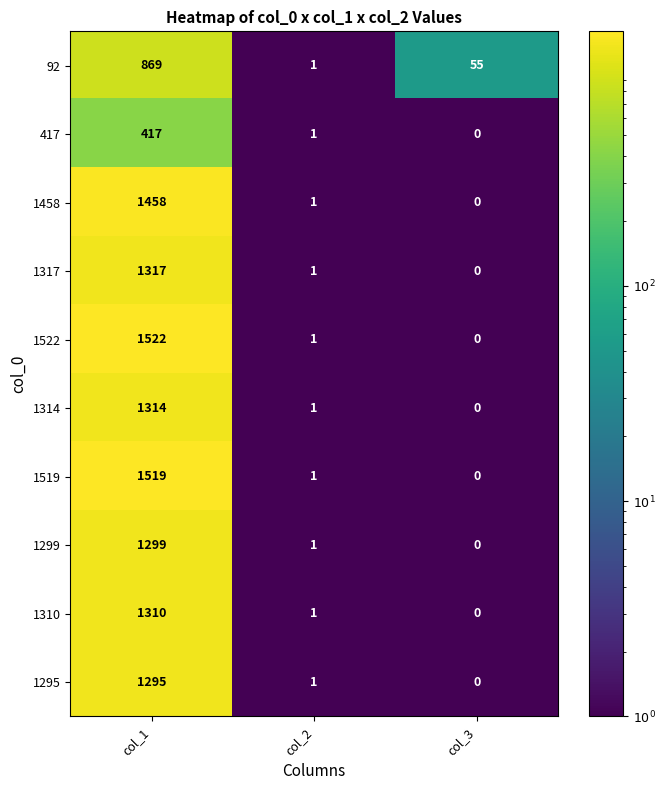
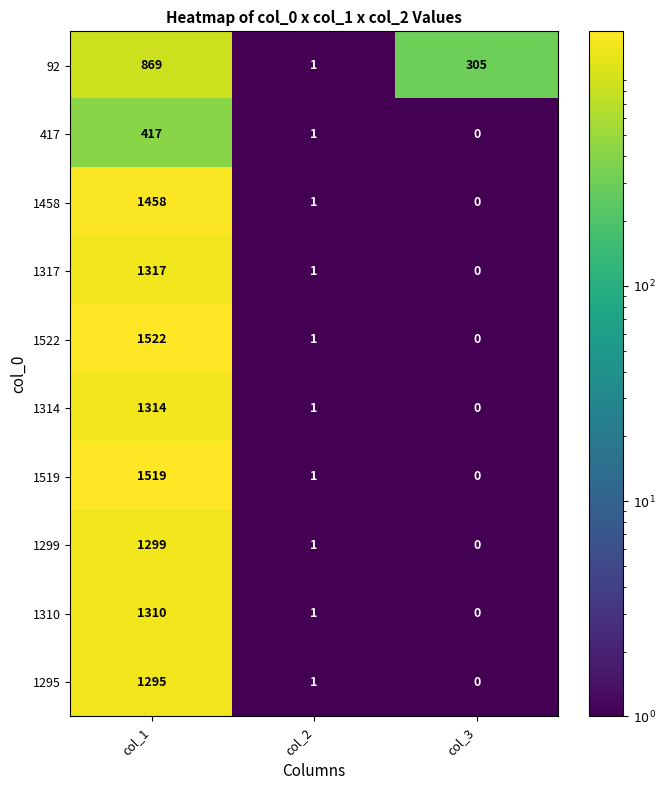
  {
    "92": {
      "col_1": 869,
      "col_2": 1,
-     "col_3": 55
+     "col_3": 305
    },
    "417": {
      "col_1": 417,
      "col_2": 1,
      "col_3": 0
    },
    "1458": {
      "col_1": 1458,
      "col_2": 1,
      "col_3": 0
    },
    "1317": {
      "col_1": 1317,
      "col_2": 1,
      "col_3": 0
    },
    "1522": {
      "col_1": 1522,
      "col_2": 1,
      "col_3": 0
    },
    "1314": {
      "col_1": 1314,
      "col_2": 1,
      "col_3": 0
    },
    "1519": {
      "col_1": 1519,
      "col_2": 1,
      "col_3": 0
    },
    "1299": {
      "col_1": 1299,
      "col_2": 1,
      "col_3": 0
    },
    "1310": {
      "col_1": 1310,
      "col_2": 1,
      "col_3": 0
    },
    "1295": {
      "col_1": 1295,
      "col_2": 1,
      "col_3": 0
    }
  }
